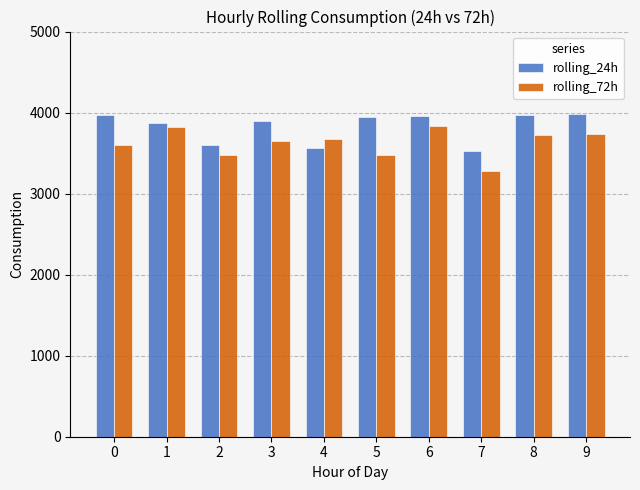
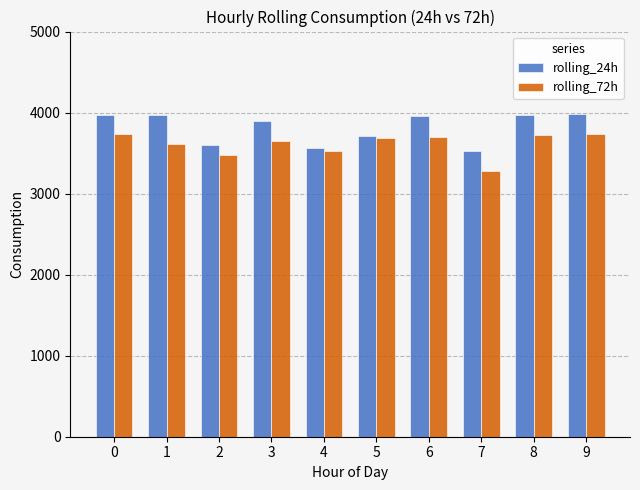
  {
    "rolling_24h": {
      "0": 4000,
-     "1": 3900,
+     "1": 4000,
      "2": 3600,
      "3": 3900,
      "4": 3600,
-     "5": 3900,
+     "5": 3700,
      "6": 4000,
      "7": 3500,
      "8": 4000,
      "9": 4000
    },
    "rolling_72h": {
-     "0": 3600,
-     "1": 3800,
+     "0": 3700,
+     "1": 3600,
      "2": 3500,
      "3": 3700,
-     "4": 3700,
-     "5": 3500,
-     "6": 3800,
+     "4": 3500,
+     "5": 3700,
+     "6": 3700,
      "7": 3300,
      "8": 3700,
      "9": 3700
    }
  }
